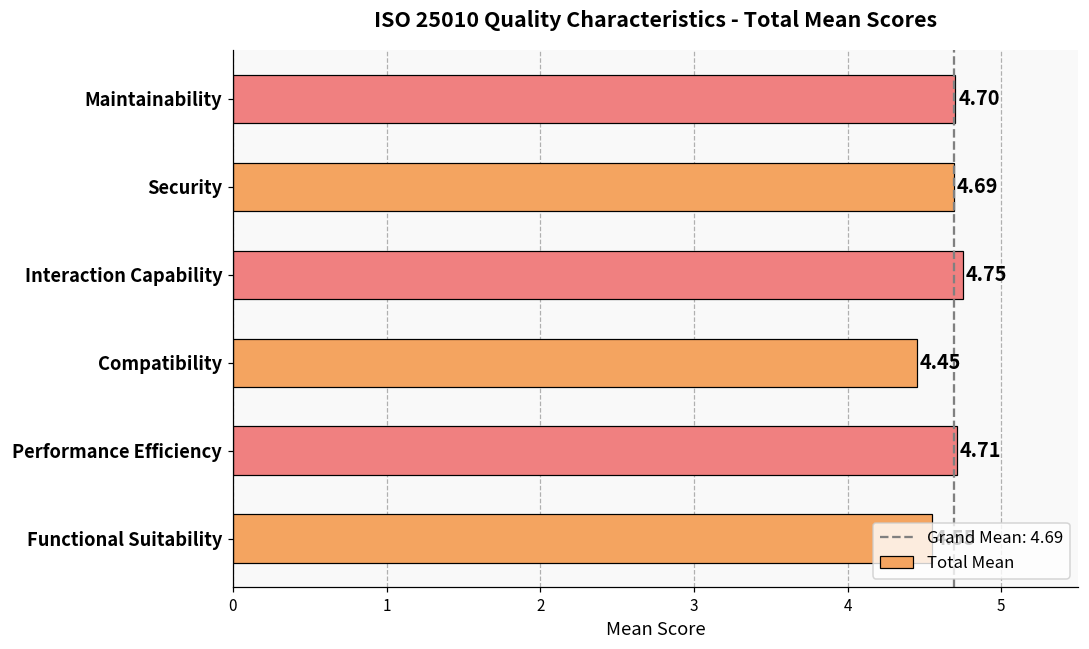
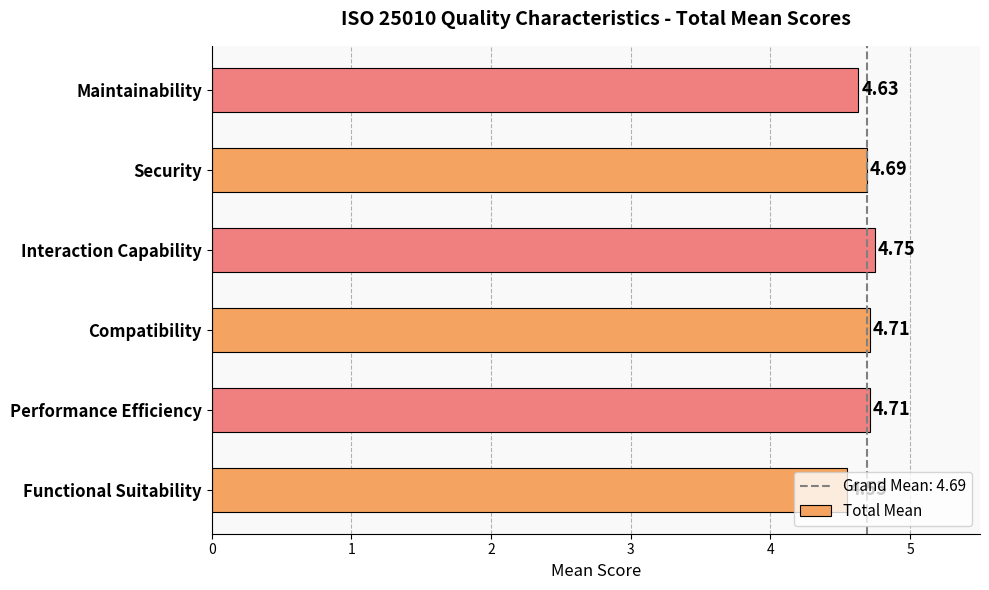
  {
-   "Maintainability": 4.70,
+   "Maintainability": 4.63,
    "Security": 4.69,
    "Interaction Capability": 4.75,
-   "Compatibility": 4.45,
+   "Compatibility": 4.71,
    "Performance Efficiency": 4.71
  }
